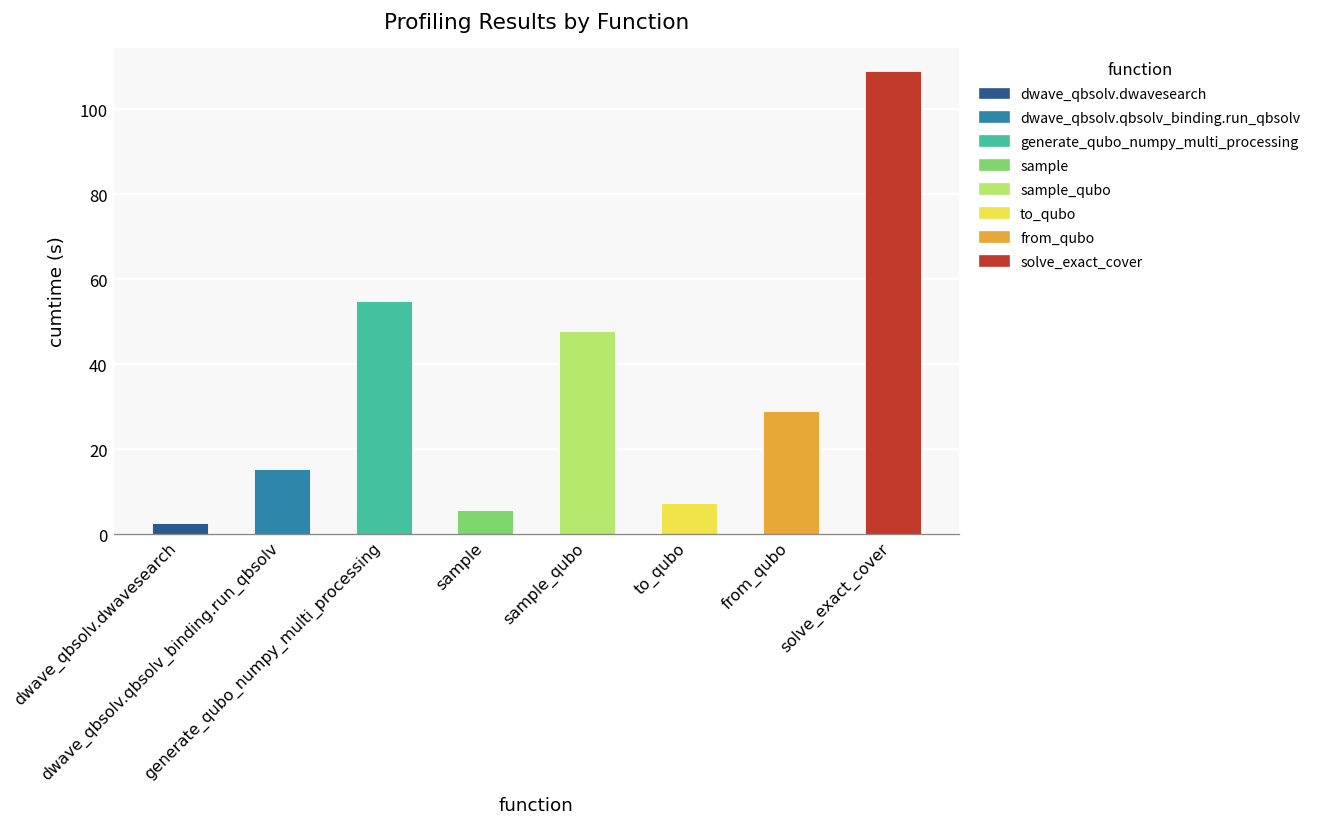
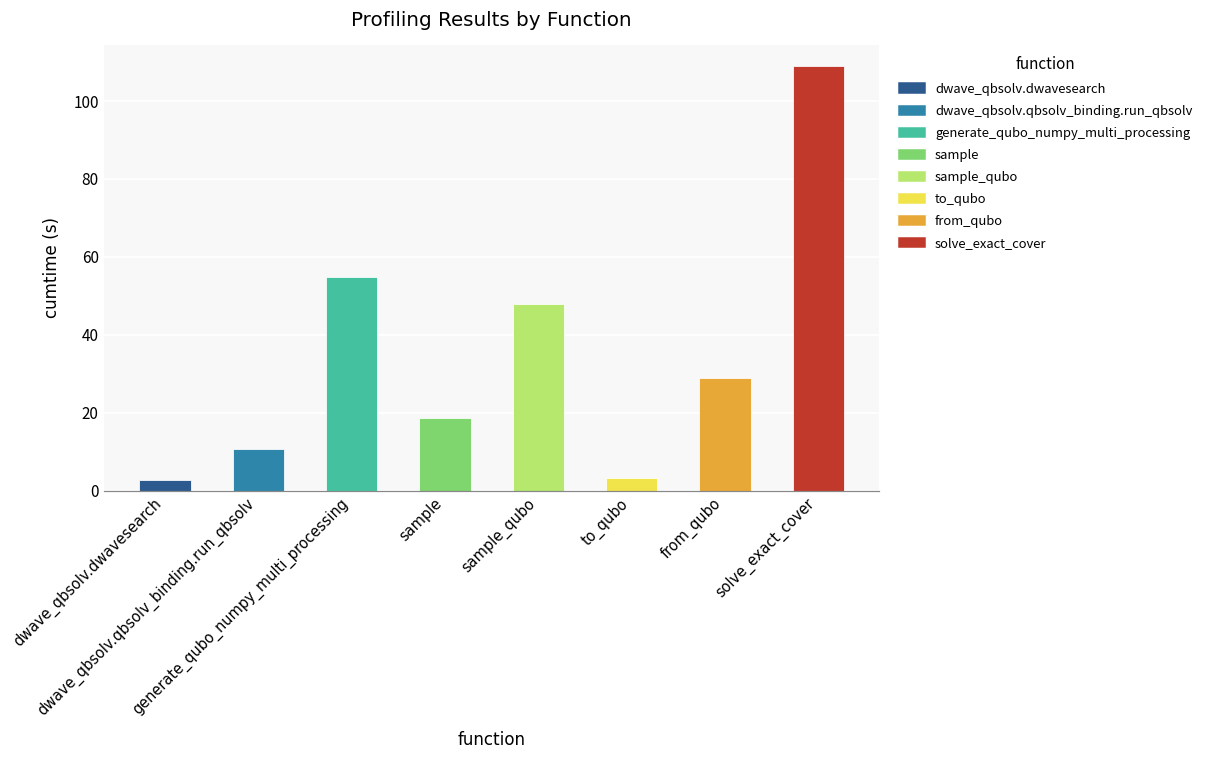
  {
    "dwave_qbsolv.dwavesearch": 3,
-   "dwave_qbsolv.qbsolv_binding.run_qbsolv": 15,
+   "dwave_qbsolv.qbsolv_binding.run_qbsolv": 11,
    "generate_qubo_numpy_multi_processing": 55,
-   "sample": 6,
+   "sample": 19,
    "sample_qubo": 48,
-   "to_qubo": 7,
+   "to_qubo": 3,
    "from_qubo": 29,
    "solve_exact_cover": 109
  }
